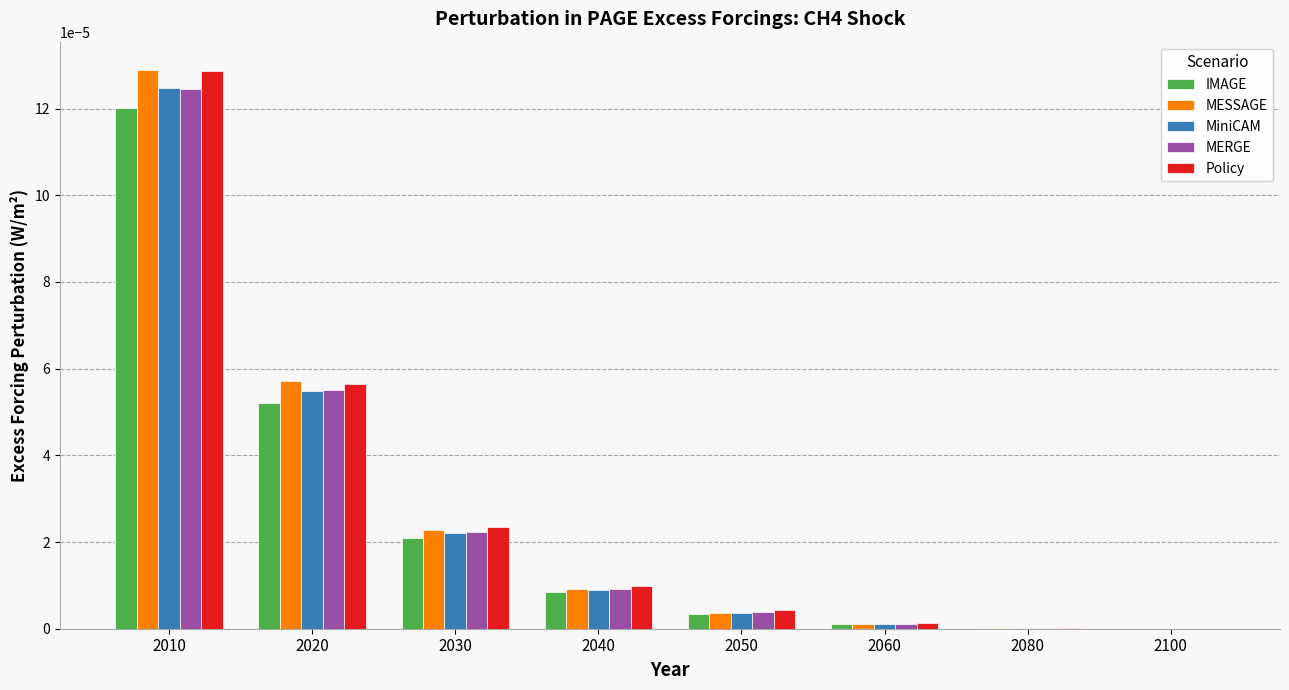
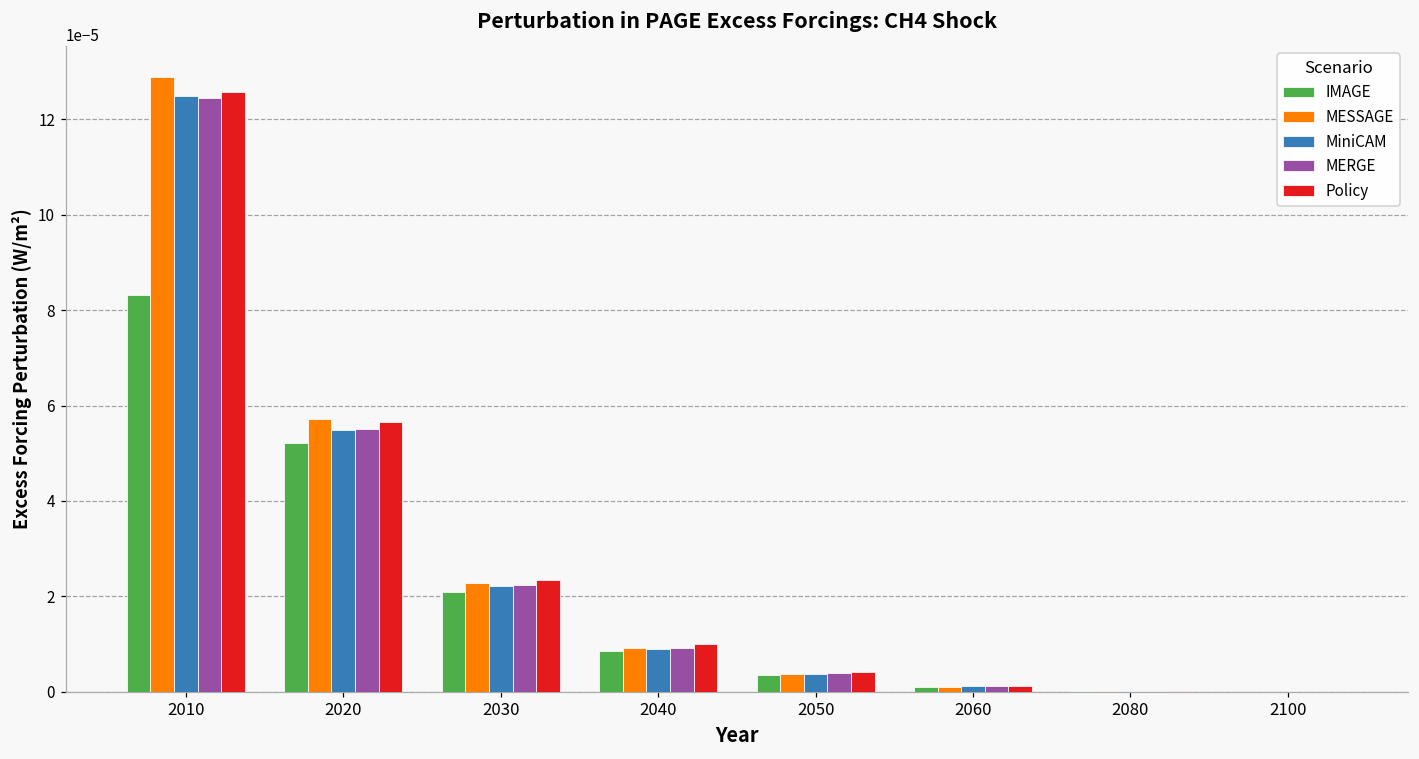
  {
    "IMAGE": {
-     "2010": 0.000120,
+     "2010": 0.000083,
      "2020": 0.000052,
      "2030": 0.000021,
      "2040": 0.000009,
      "2050": 0.000003,
      "2060": 0.000001
    },
    "MESSAGE": {
      "2010": 0.000129,
      "2020": 0.000057,
      "2030": 0.000023,
      "2040": 0.000009,
      "2050": 0.000004,
      "2060": 0.000001
    },
    "MiniCAM": {
      "2010": 0.000125,
      "2020": 0.000055,
      "2030": 0.000022,
      "2040": 0.000009,
      "2050": 0.000004,
      "2060": 0.000001
    },
    "MERGE": {
      "2010": 0.000124,
      "2020": 0.000055,
      "2030": 0.000022,
      "2040": 0.000009,
      "2050": 0.000004,
      "2060": 0.000001
    },
    "Policy": {
-     "2010": 0.000129,
+     "2010": 0.000126,
      "2020": 0.000056,
      "2030": 0.000023,
      "2040": 0.000010,
      "2050": 0.000004,
      "2060": 0.000001
    }
  }
